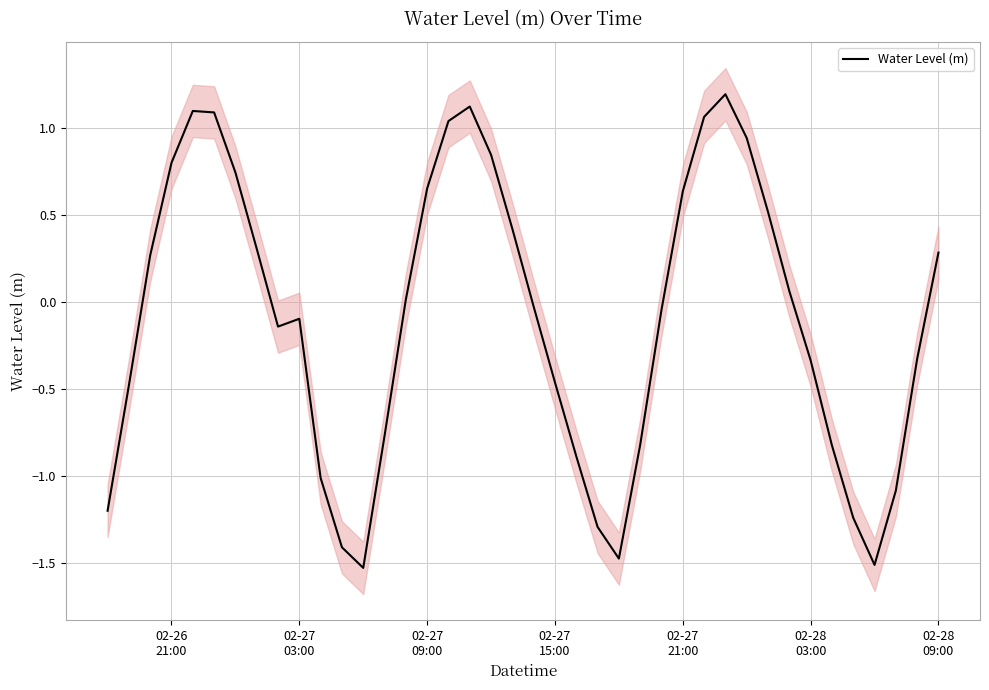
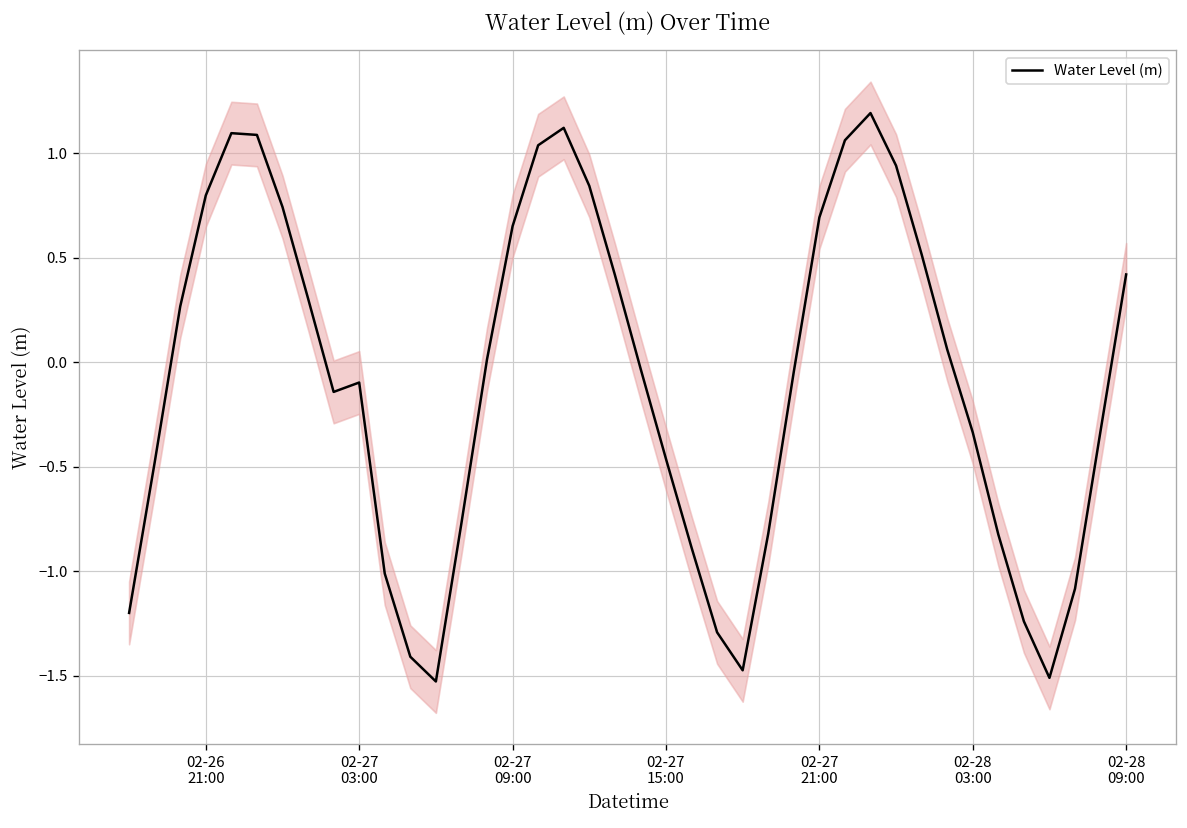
  {
    "Water Level (m)": {
      "02-26 21:00": 0.80,
      "02-27 03:00": -0.10,
      "02-27 09:00": 0.65,
      "02-27 15:00": -0.46,
-     "02-27 21:00": 0.63,
+     "02-27 21:00": 0.69,
      "02-28 03:00": -0.34,
-     "02-28 09:00": 0.28
+     "02-28 09:00": 0.42
    }
  }
